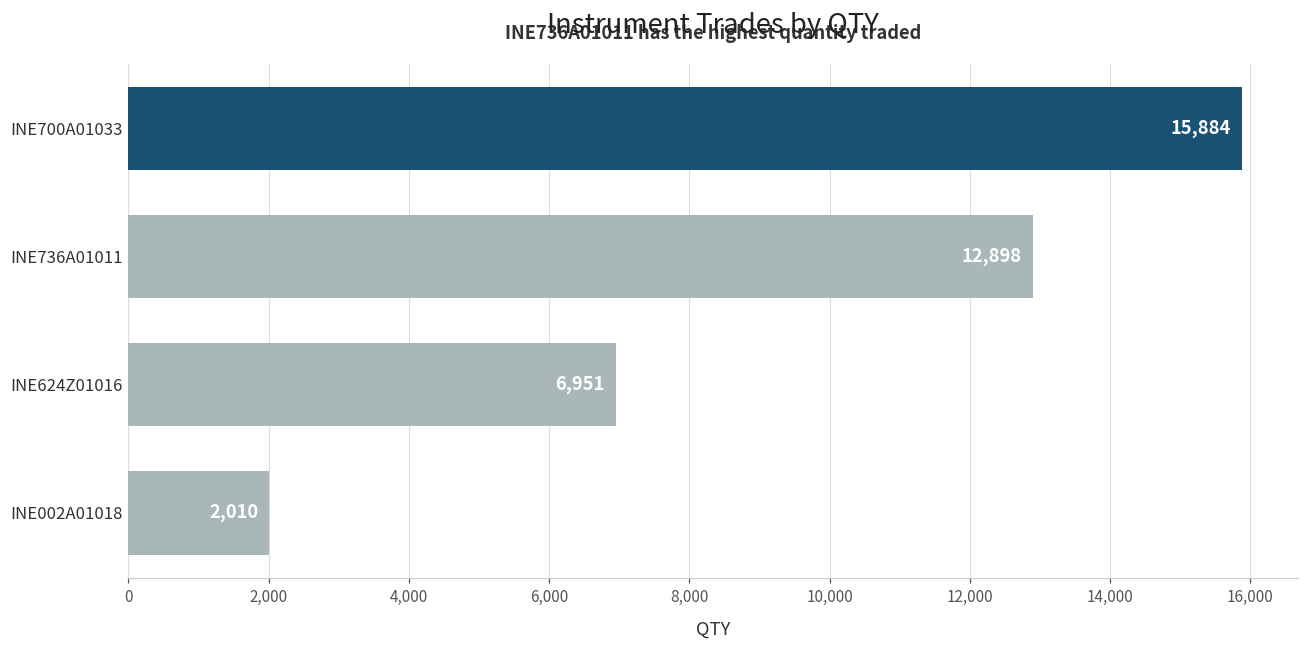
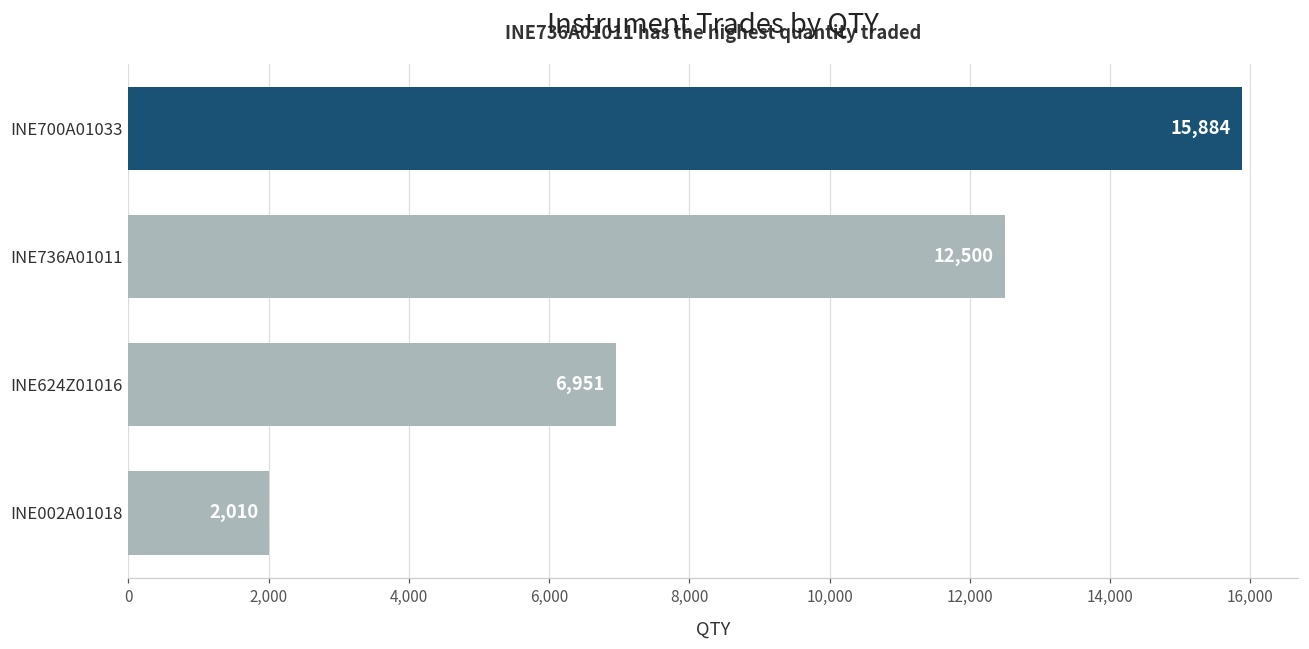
  {
    "INE700A01033": "15,884",
-   "INE736A01011": "12,898",
+   "INE736A01011": "12,500",
    "INE624Z01016": "6,951",
    "INE002A01018": "2,010"
  }
